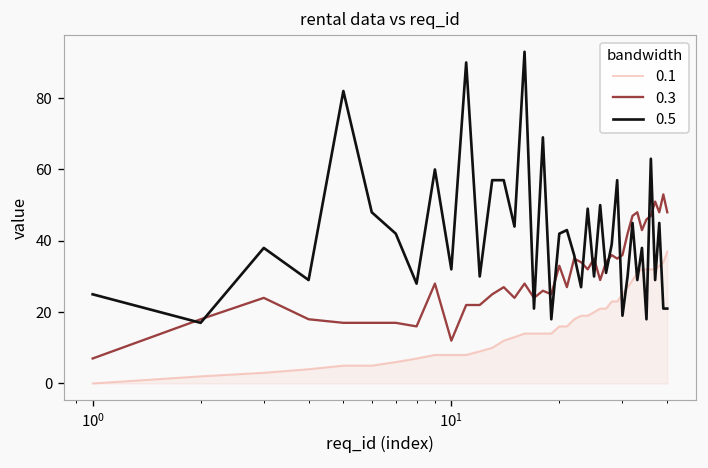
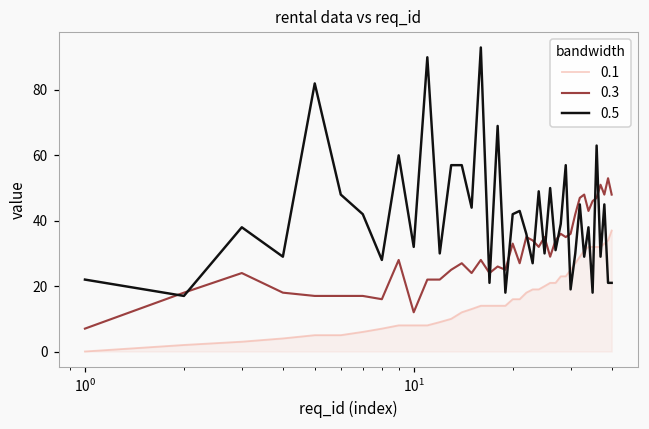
  {
    "0.1": {
      "10^0": 0,
      "10^1": 8
    },
    "0.3": {
      "10^0": 7,
      "10^1": 12
    },
    "0.5": {
-     "10^0": 25,
+     "10^0": 22,
      "10^1": 32
    }
  }
